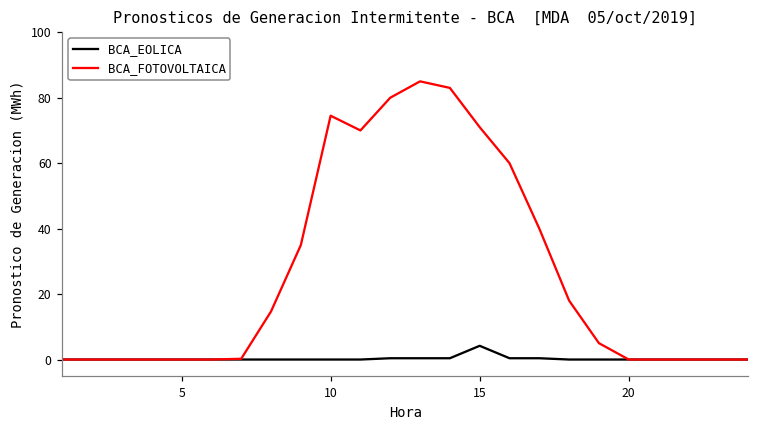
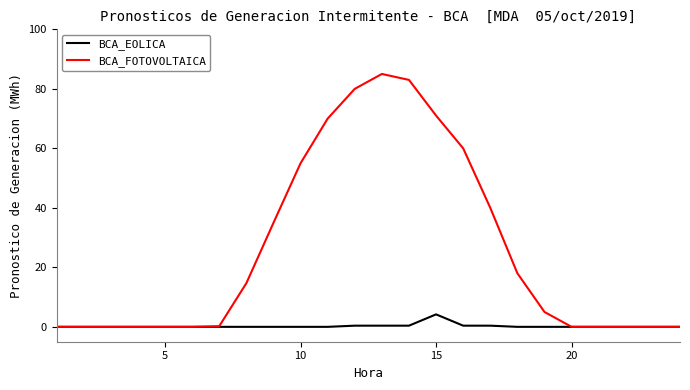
  {
    "BCA_EOLICA": {
      "10": 0,
      "15": 4
    },
    "BCA_FOTOVOLTAICA": {
-     "10": 75,
+     "10": 55,
      "15": 71
    }
  }
